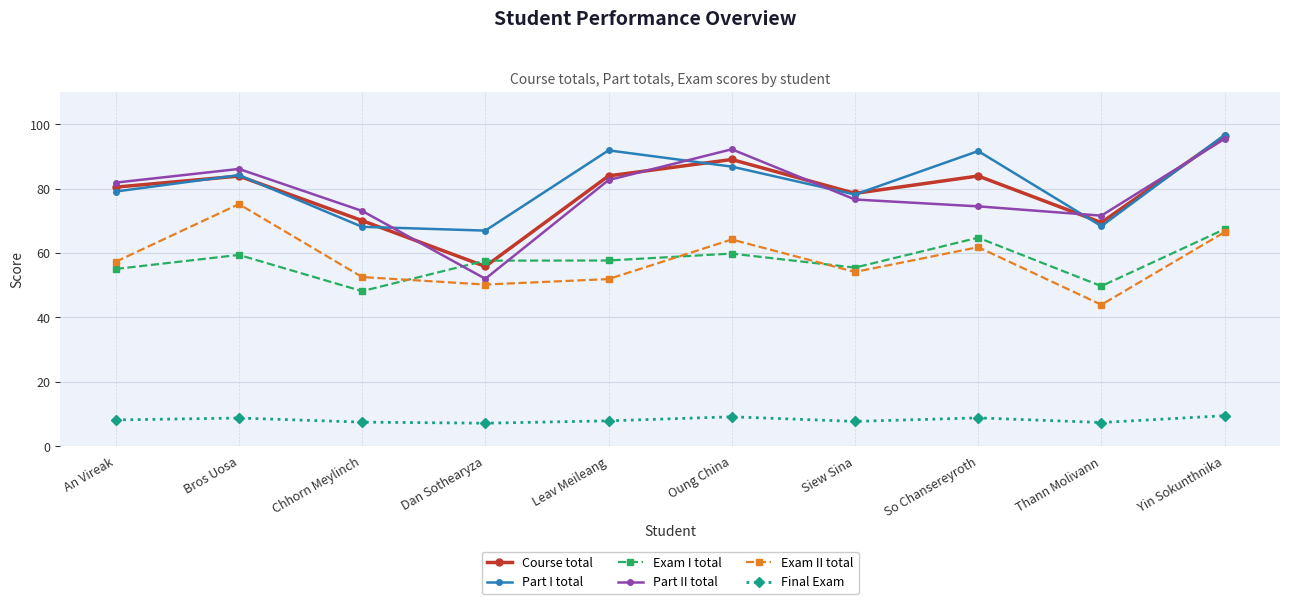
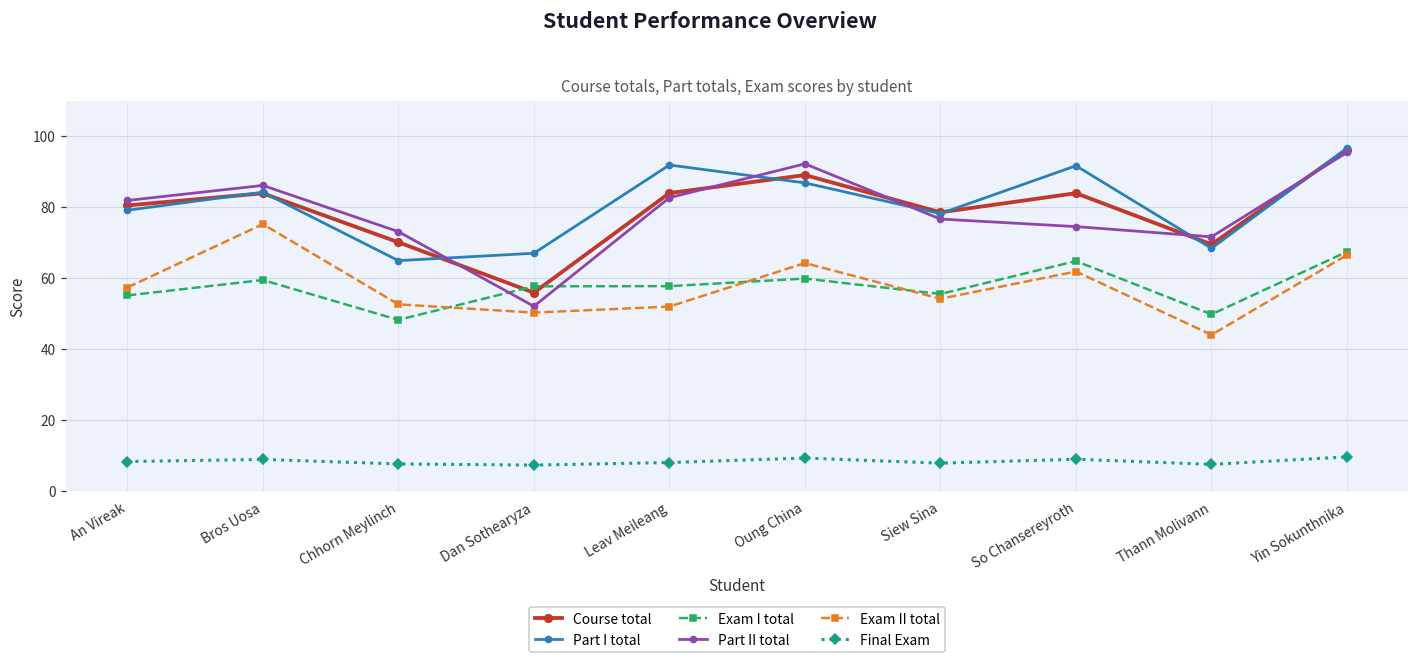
  {
    "Course total": {
      "An Vireak": 80,
      "Chhorn Meylinch": 70,
      "Dan Sothearyza": 56,
      "Leav Meileang": 84,
      "Oung China": 89,
      "So Chansereyroth": 84,
      "Thann Molivann": 69
    },
    "Part I total": {
      "An Vireak": 79,
-     "Chhorn Meylinch": 68,
+     "Chhorn Meylinch": 65,
      "Dan Sothearyza": 67,
      "Leav Meileang": 92,
      "Oung China": 87,
      "So Chansereyroth": 92,
      "Thann Molivann": 68
    },
    "Part II total": {
      "An Vireak": 82,
      "Bros Uosa": 86,
      "Chhorn Meylinch": 73,
      "Dan Sothearyza": 52,
      "Leav Meileang": 83,
      "Oung China": 92,
      "Siew Sina": 77,
      "So Chansereyroth": 75,
      "Thann Molivann": 72,
      "Yin Sokunthnika": 95
    },
    "Exam II total": {
      "An Vireak": 57,
      "Bros Uosa": 75,
      "Chhorn Meylinch": 53,
      "Dan Sothearyza": 50,
      "Leav Meileang": 52,
      "Oung China": 64,
      "Siew Sina": 54,
      "So Chansereyroth": 62,
      "Thann Molivann": 44,
      "Yin Sokunthnika": 67
    }
  }
